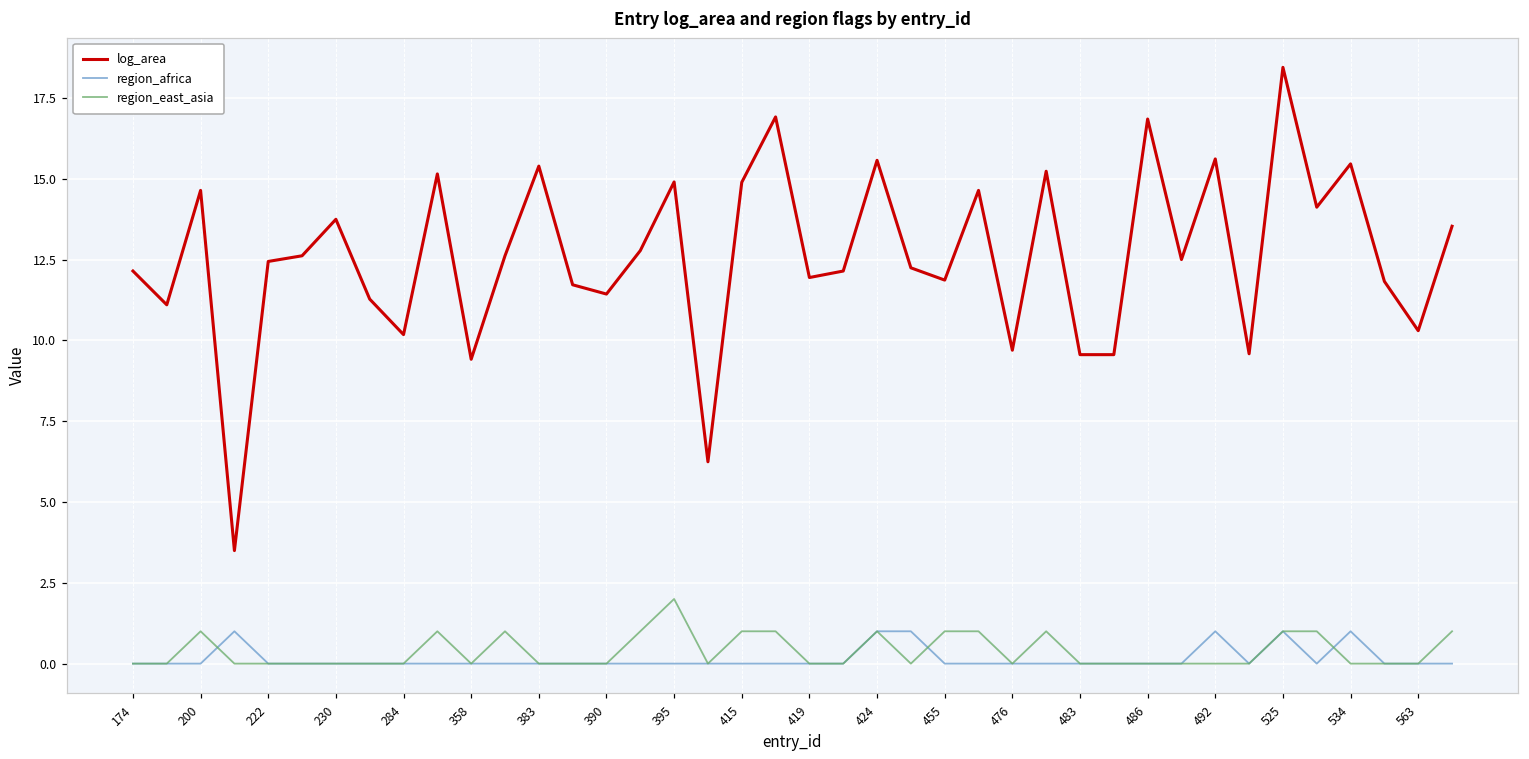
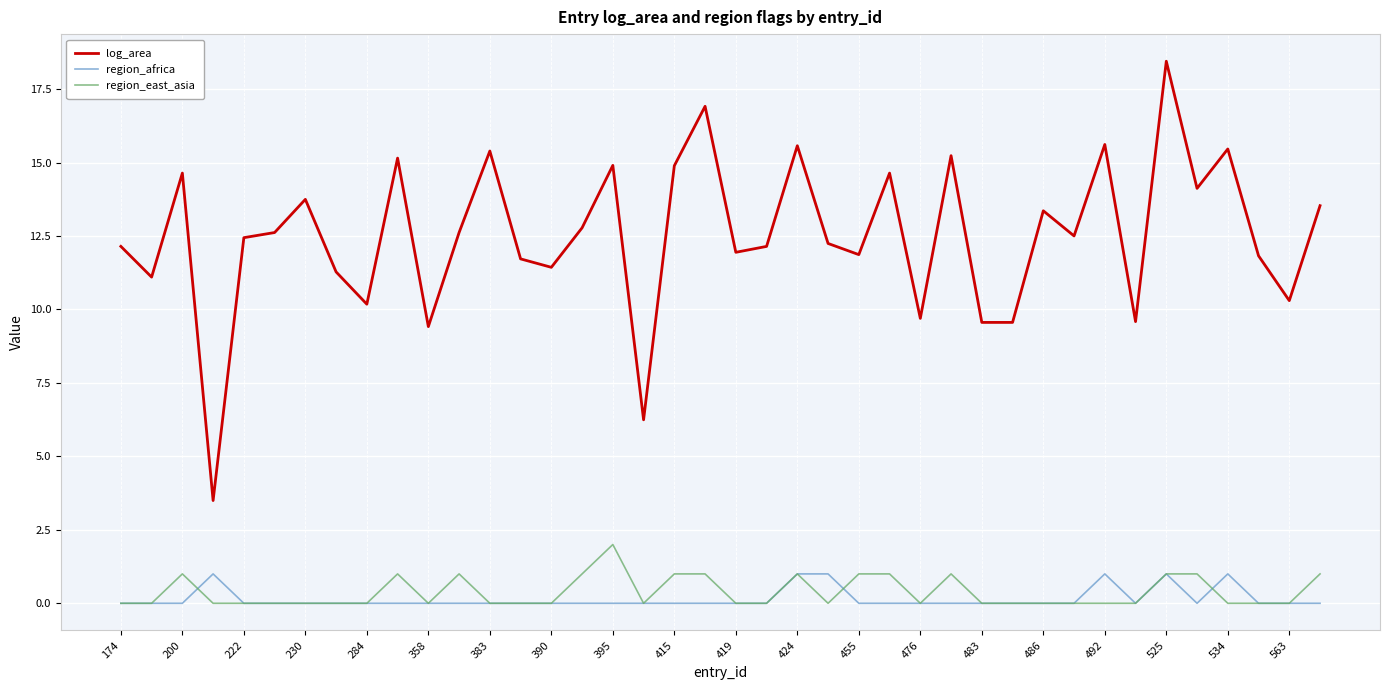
  {
    "log_area": {
      "174": 12.1,
      "200": 14.6,
      "222": 12.4,
      "230": 13.7,
      "284": 10.2,
      "358": 9.4,
      "383": 15.4,
      "390": 11.4,
      "395": 14.9,
      "415": 14.9,
      "419": 11.9,
      "424": 15.6,
      "455": 11.9,
      "476": 9.7,
      "483": 9.6,
-     "486": 16.9,
+     "486": 13.4,
      "492": 15.6,
      "525": 18.5,
      "534": 15.5,
      "563": 10.3
    },
    "region_africa": {
      "200": 0.0,
      "395": 0.0,
      "415": 0.0,
      "455": 0.0,
      "492": 1.0,
      "534": 1.0
    },
    "region_east_asia": {
      "200": 1.0,
      "395": 2.0,
      "415": 1.0,
      "455": 1.0,
      "492": 0.0,
      "534": 0.0
    }
  }
